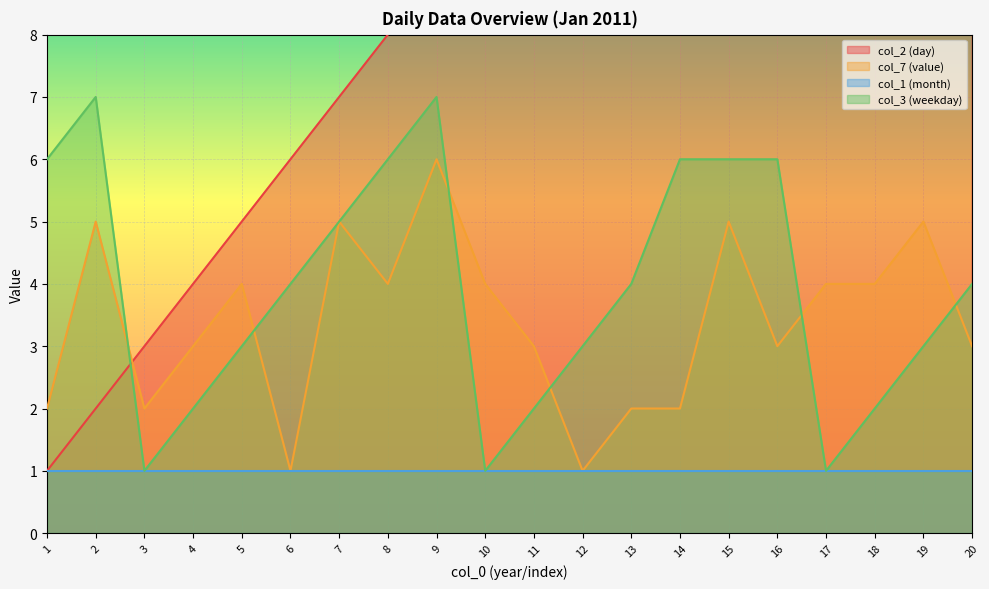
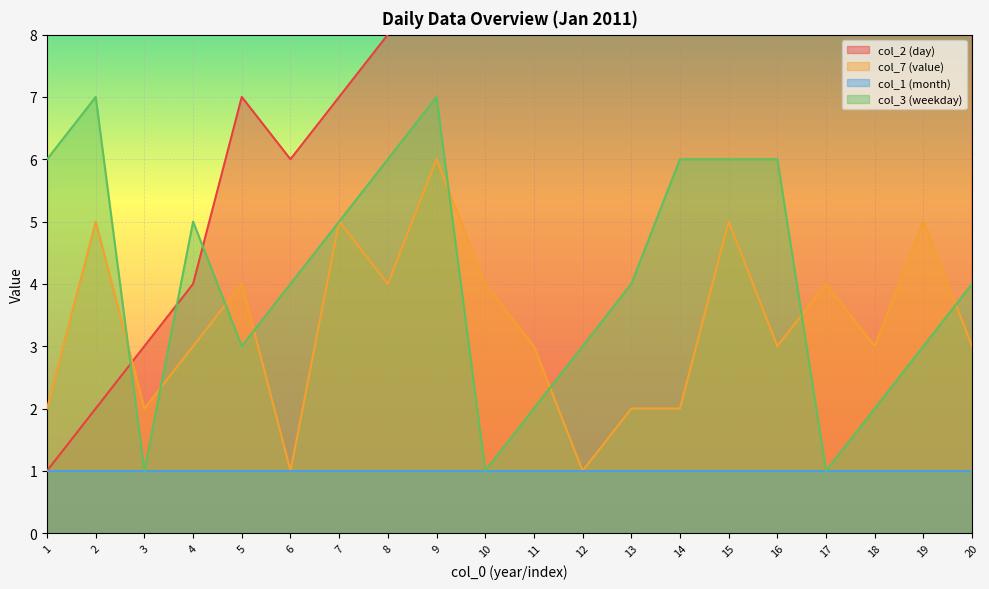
  {
    "col_2 (day)": {
      "2": 2,
      "3": 3,
      "4": 4,
-     "5": 5,
+     "5": 7,
      "6": 6,
      "7": 7,
      "8": 8
    },
    "col_7 (value)": {
      "1": 2,
      "2": 5,
      "3": 2,
      "4": 3,
      "5": 4,
      "8": 4,
      "9": 6,
      "10": 4,
      "11": 3,
      "13": 2,
      "14": 2,
      "15": 5,
      "16": 3,
      "17": 4,
-     "18": 4,
+     "18": 3,
      "19": 5,
      "20": 3
    },
    "col_1 (month)": {
      "2": 1,
      "4": 1,
      "5": 1,
      "7": 1,
      "8": 1,
      "9": 1,
      "11": 1,
      "13": 1,
      "14": 1,
      "15": 1,
      "16": 1,
      "18": 1,
      "19": 1,
      "20": 1
    },
    "col_3 (weekday)": {
      "1": 6,
      "2": 7,
-     "4": 2,
+     "4": 5,
      "5": 3,
      "6": 4,
      "8": 6,
      "9": 7,
      "11": 2,
      "12": 3,
      "13": 4,
      "14": 6,
      "15": 6,
      "16": 6,
      "18": 2,
      "19": 3,
      "20": 4
    }
  }
